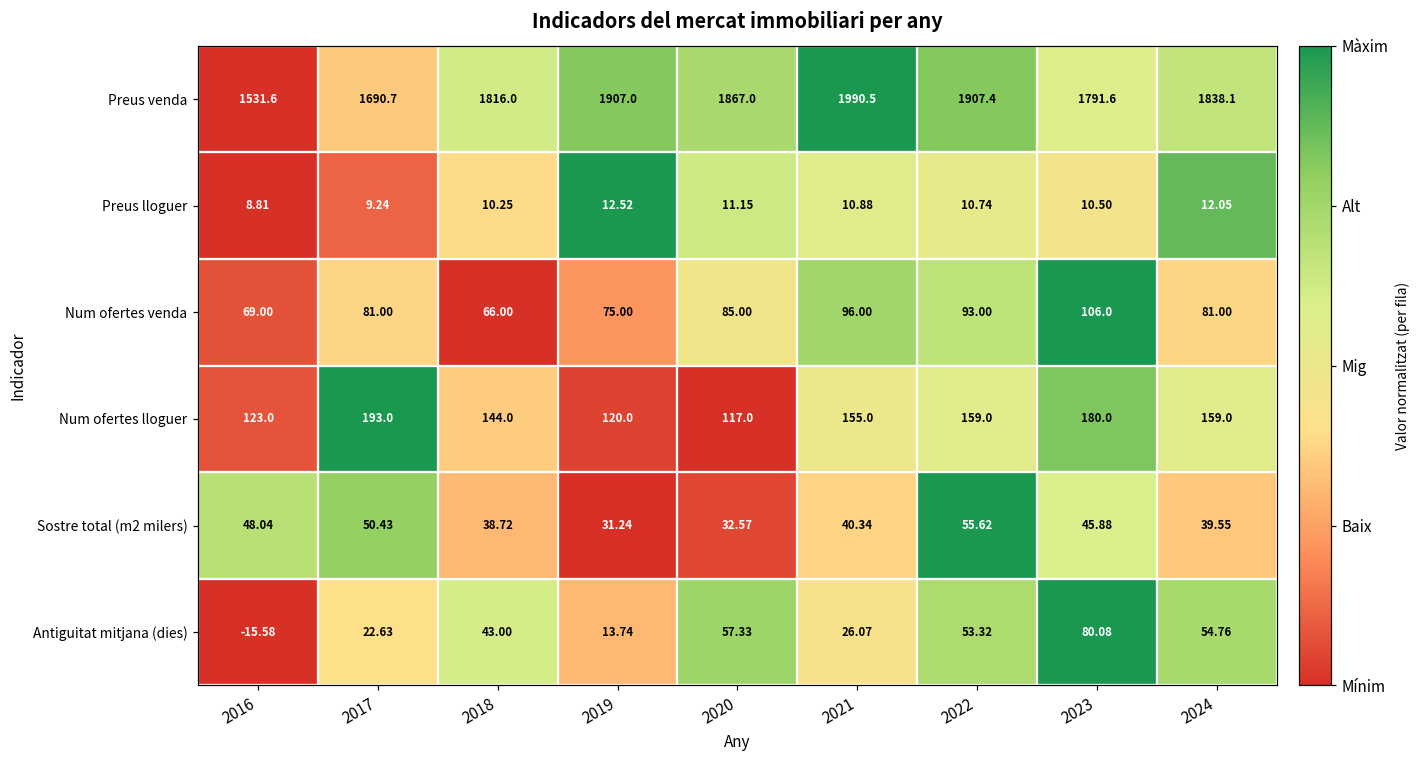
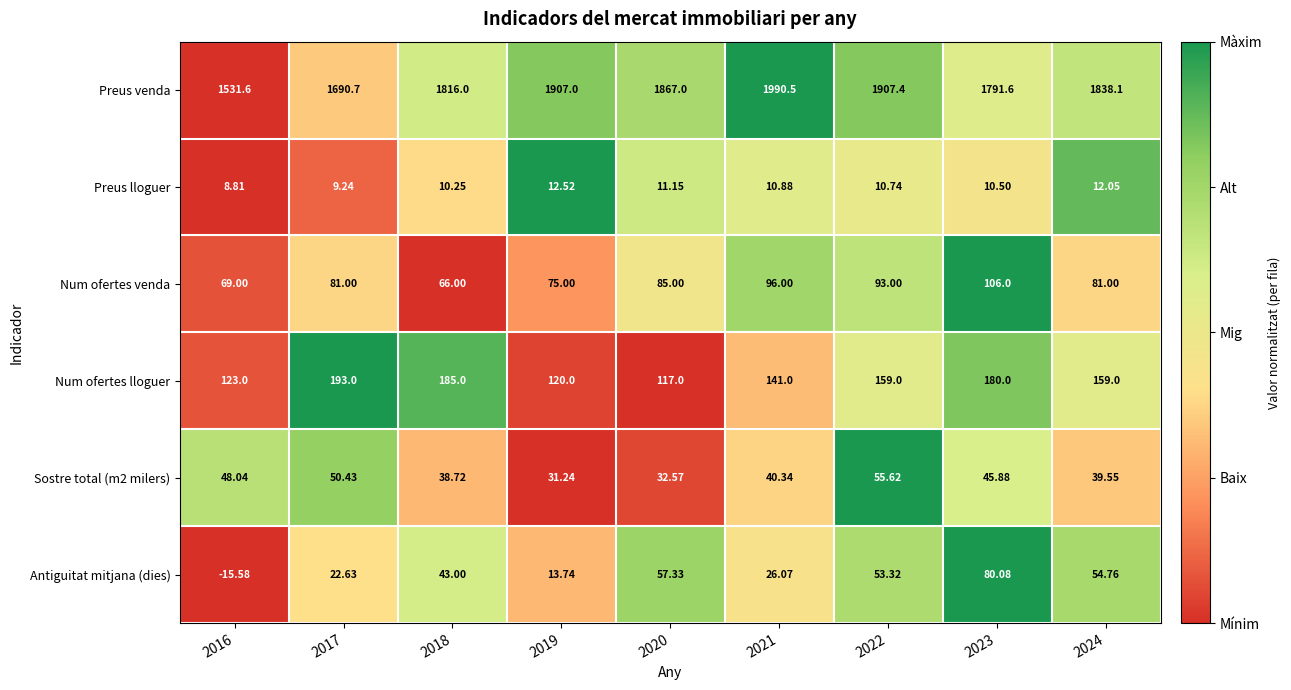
  {
    "Preus venda": {
      "2016": 1531.6,
      "2017": 1690.7,
      "2018": 1816.0,
      "2019": 1907.0,
      "2020": 1867.0,
      "2021": 1990.5,
      "2022": 1907.4,
      "2023": 1791.6,
      "2024": 1838.1
    },
    "Preus lloguer": {
      "2016": 8.81,
      "2017": 9.24,
      "2018": 10.25,
      "2019": 12.52,
      "2020": 11.15,
      "2021": 10.88,
      "2022": 10.74,
      "2023": 10.50,
      "2024": 12.05
    },
    "Num ofertes venda": {
      "2016": 69.00,
      "2017": 81.00,
      "2018": 66.00,
      "2019": 75.00,
      "2020": 85.00,
      "2021": 96.00,
      "2022": 93.00,
      "2023": 106.0,
      "2024": 81.00
    },
    "Num ofertes lloguer": {
      "2016": 123.0,
      "2017": 193.0,
-     "2018": 144.0,
+     "2018": 185.0,
      "2019": 120.0,
      "2020": 117.0,
-     "2021": 155.0,
+     "2021": 141.0,
      "2022": 159.0,
      "2023": 180.0,
      "2024": 159.0
    },
    "Sostre total (m2 milers)": {
      "2016": 48.04,
      "2017": 50.43,
      "2018": 38.72,
      "2019": 31.24,
      "2020": 32.57,
      "2021": 40.34,
      "2022": 55.62,
      "2023": 45.88,
      "2024": 39.55
    },
    "Antiguitat mitjana (dies)": {
      "2016": -15.58,
      "2017": 22.63,
      "2018": 43.00,
      "2019": 13.74,
      "2020": 57.33,
      "2021": 26.07,
      "2022": 53.32,
      "2023": 80.08,
      "2024": 54.76
    }
  }
